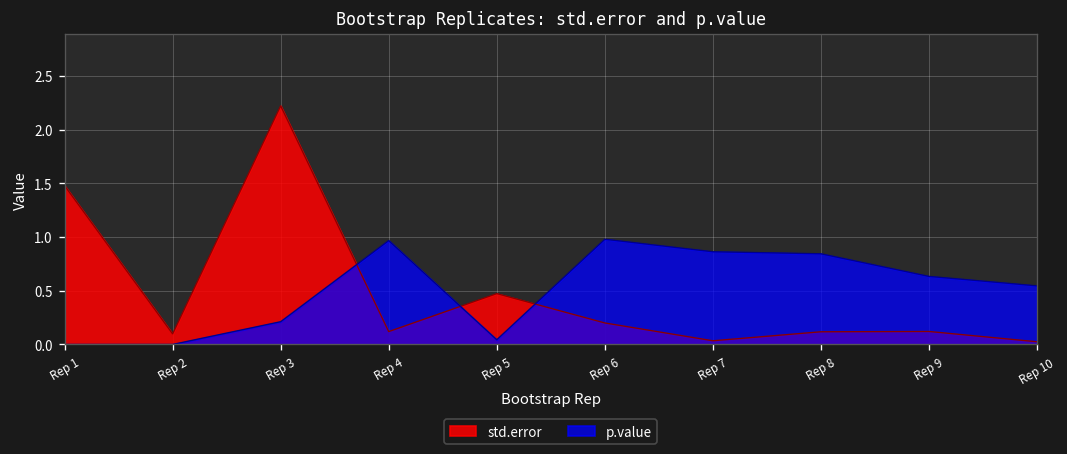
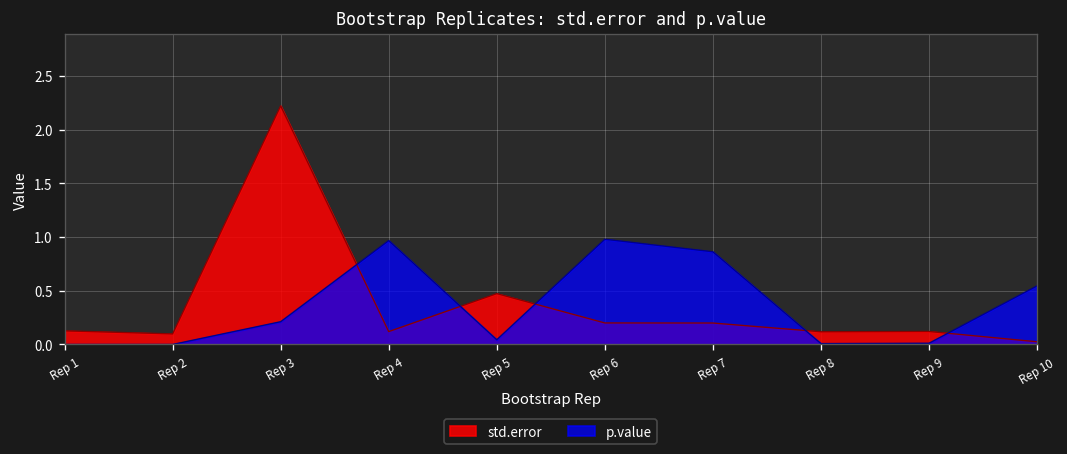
  {
    "std.error": {
-     "Rep 1": 1.5,
+     "Rep 1": 0.1,
      "Rep 2": 0.1,
      "Rep 3": 2.2,
      "Rep 4": 0.1,
      "Rep 5": 0.5,
      "Rep 6": 0.2,
-     "Rep 7": 0.0,
+     "Rep 7": 0.2,
      "Rep 8": 0.1,
      "Rep 9": 0.1,
      "Rep 10": 0.0
    },
    "p.value": {
      "Rep 1": 0.0,
      "Rep 2": 0.0,
      "Rep 3": 0.2,
      "Rep 4": 1.0,
      "Rep 5": 0.0,
      "Rep 6": 1.0,
      "Rep 7": 0.9,
-     "Rep 8": 0.8,
-     "Rep 9": 0.6,
+     "Rep 8": 0.0,
+     "Rep 9": 0.0,
      "Rep 10": 0.5
    }
  }
